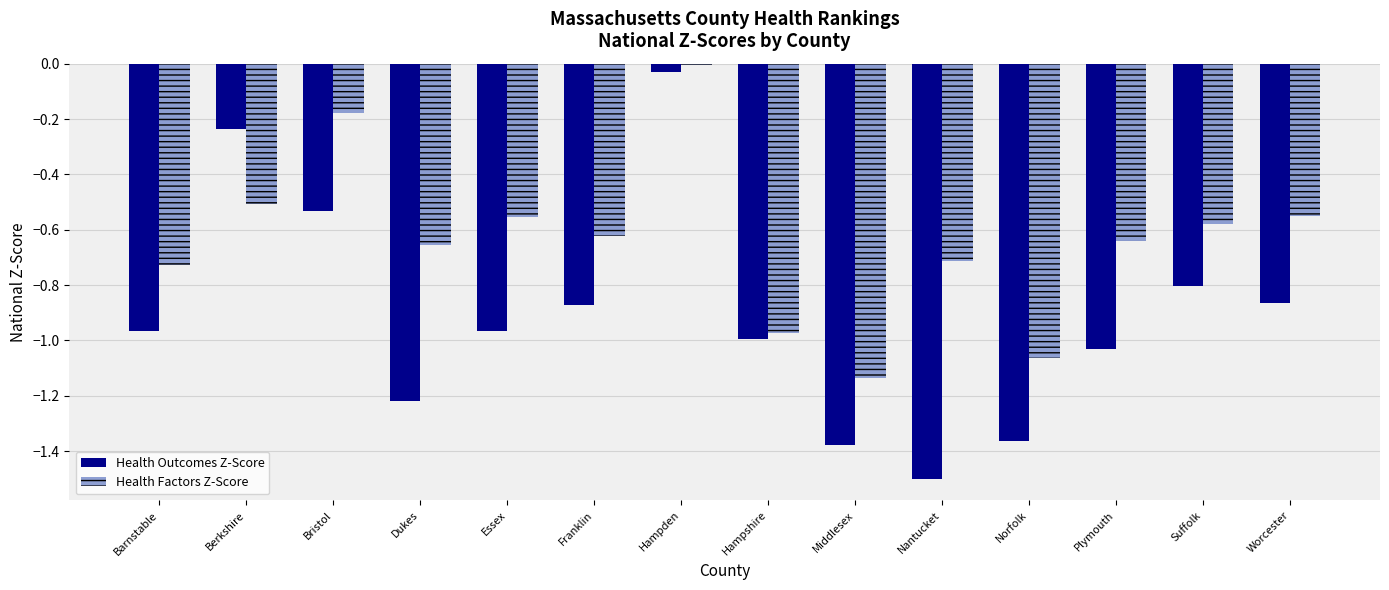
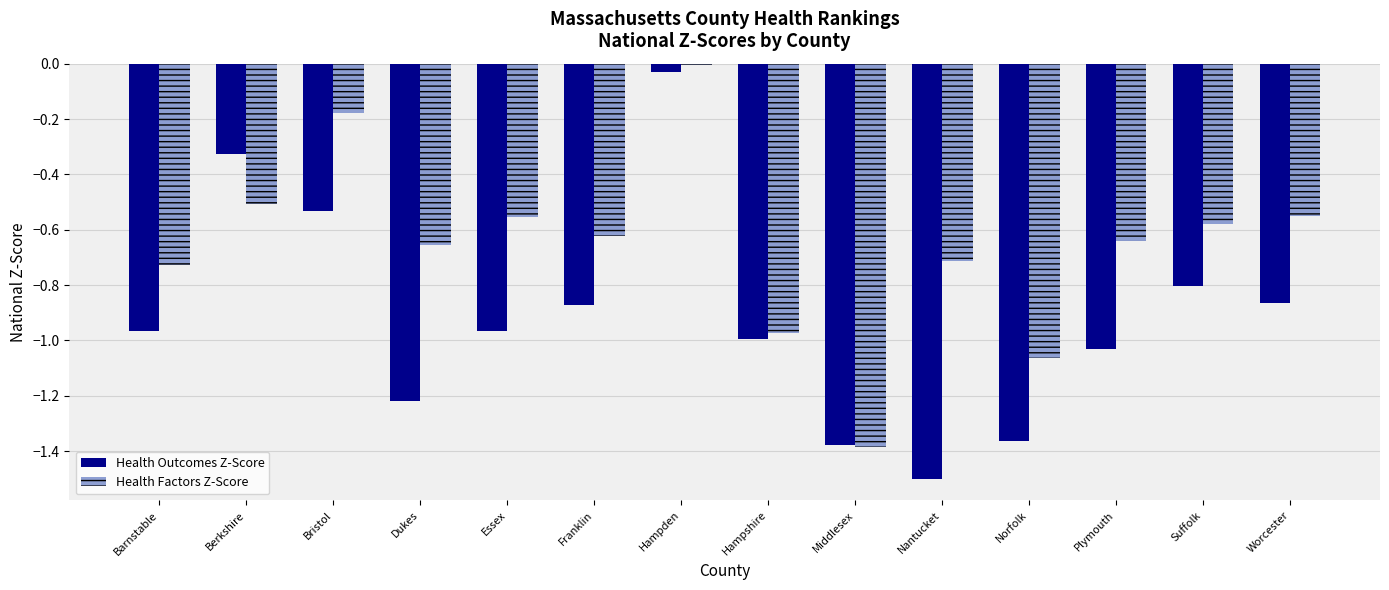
  {
    "Health Outcomes Z-Score": {
      "Barnstable": -0.97,
-     "Berkshire": -0.24,
+     "Berkshire": -0.33,
      "Bristol": -0.53,
      "Dukes": -1.22,
      "Essex": -0.97,
      "Franklin": -0.87,
      "Hampden": -0.03,
      "Hampshire": -1.00,
      "Middlesex": -1.38,
      "Nantucket": -1.50,
      "Norfolk": -1.36,
      "Plymouth": -1.03,
      "Suffolk": -0.80,
      "Worcester": -0.87
    },
    "Health Factors Z-Score": {
      "Barnstable": -0.73,
      "Berkshire": -0.51,
      "Bristol": -0.18,
      "Dukes": -0.65,
      "Essex": -0.55,
      "Franklin": -0.62,
      "Hampshire": -0.97,
-     "Middlesex": -1.13,
+     "Middlesex": -1.38,
      "Nantucket": -0.71,
      "Norfolk": -1.06,
      "Plymouth": -0.64,
      "Suffolk": -0.58,
      "Worcester": -0.55
    }
  }
